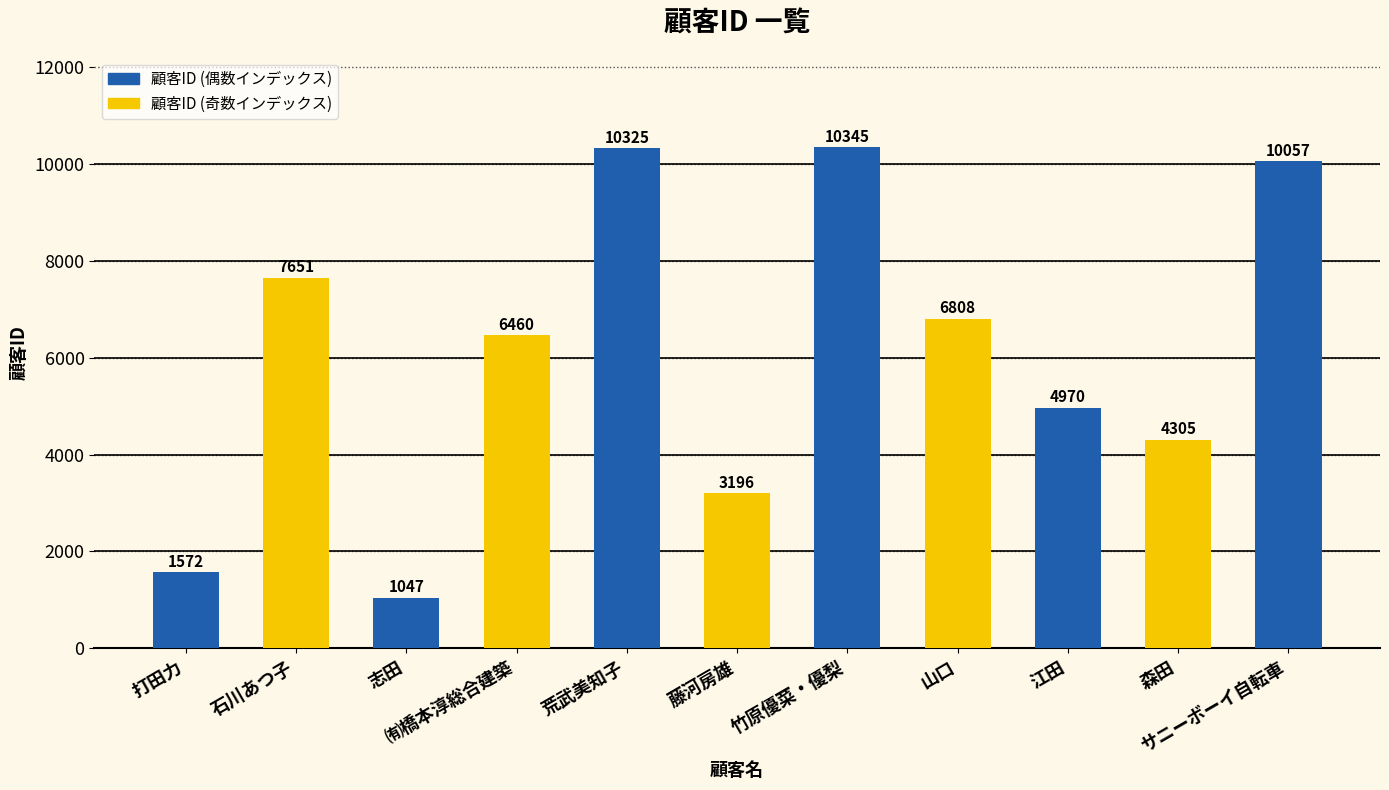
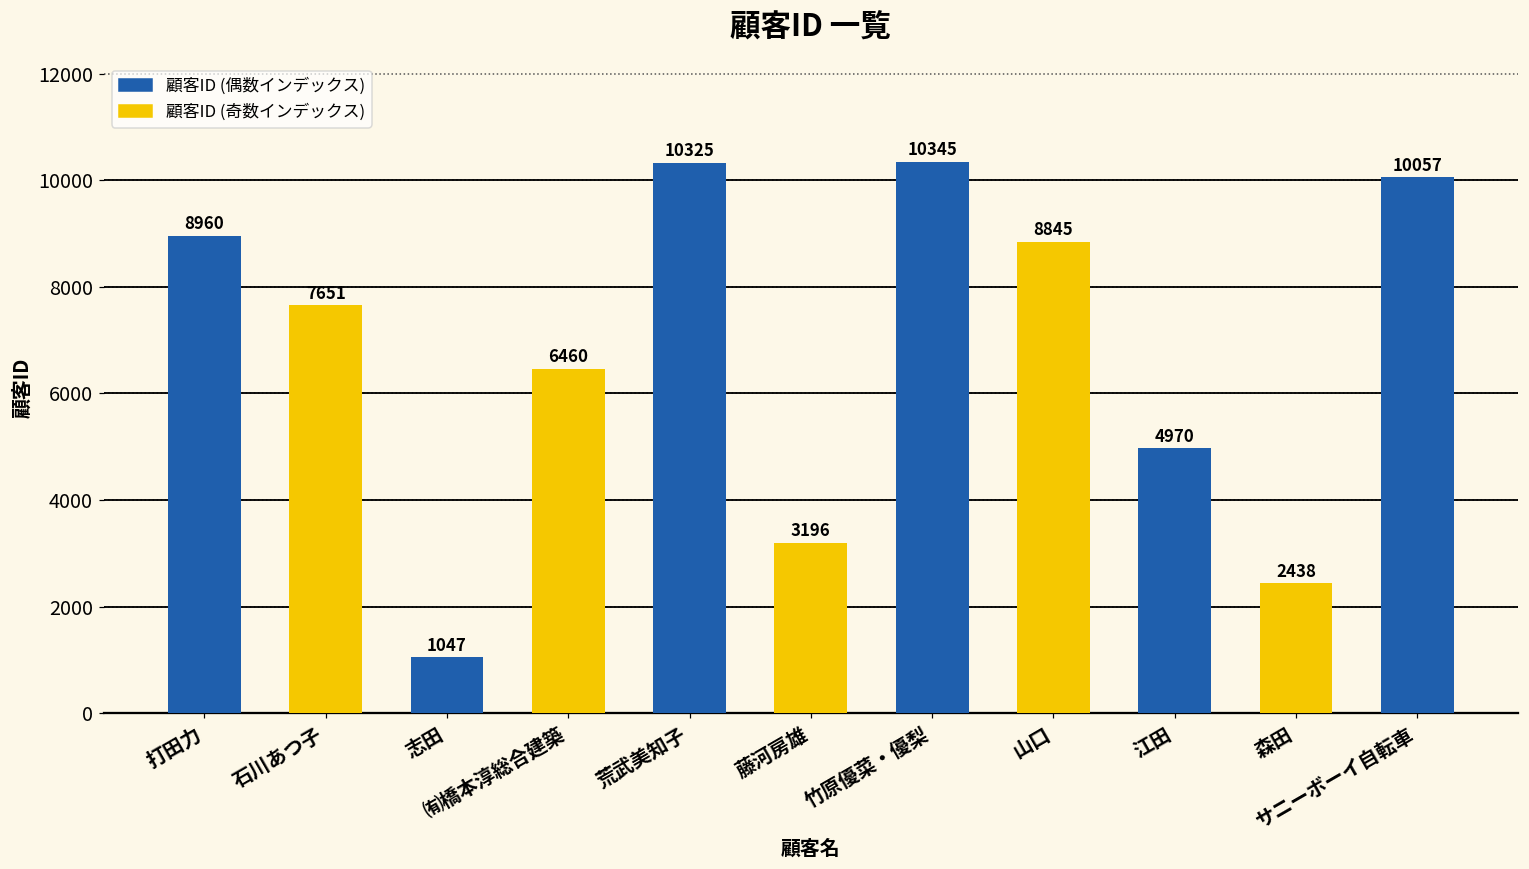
  {
-   "打田力": 1572,
+   "打田力": 8960,
    "石川あつ子": 7651,
    "志田": 1047,
    "荒武美知子": 10325,
    "藤河房雄": 3196,
    "竹原優菜・優梨": 10345,
-   "山口": 6808,
-   "森田": 4305,
+   "山口": 8845,
+   "森田": 2438,
    "サニーボーイ自転車": 10057
  }
